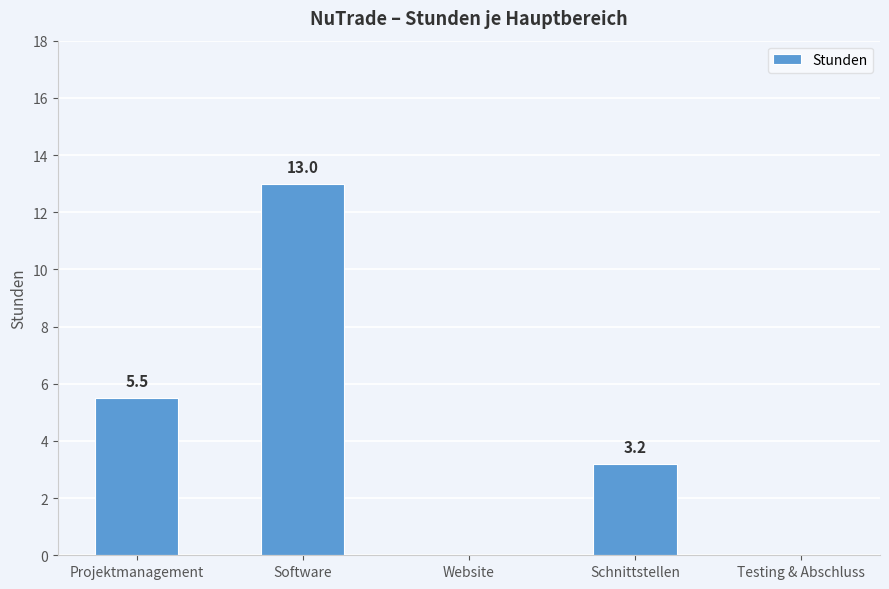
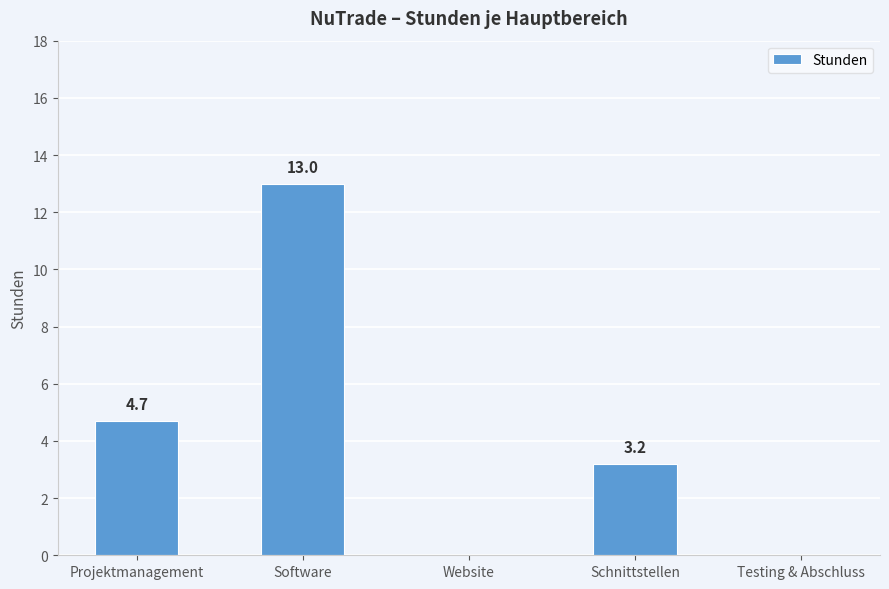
  {
-   "Projektmanagement": 5.5,
+   "Projektmanagement": 4.7,
    "Software": 13.0,
    "Schnittstellen": 3.2
  }
